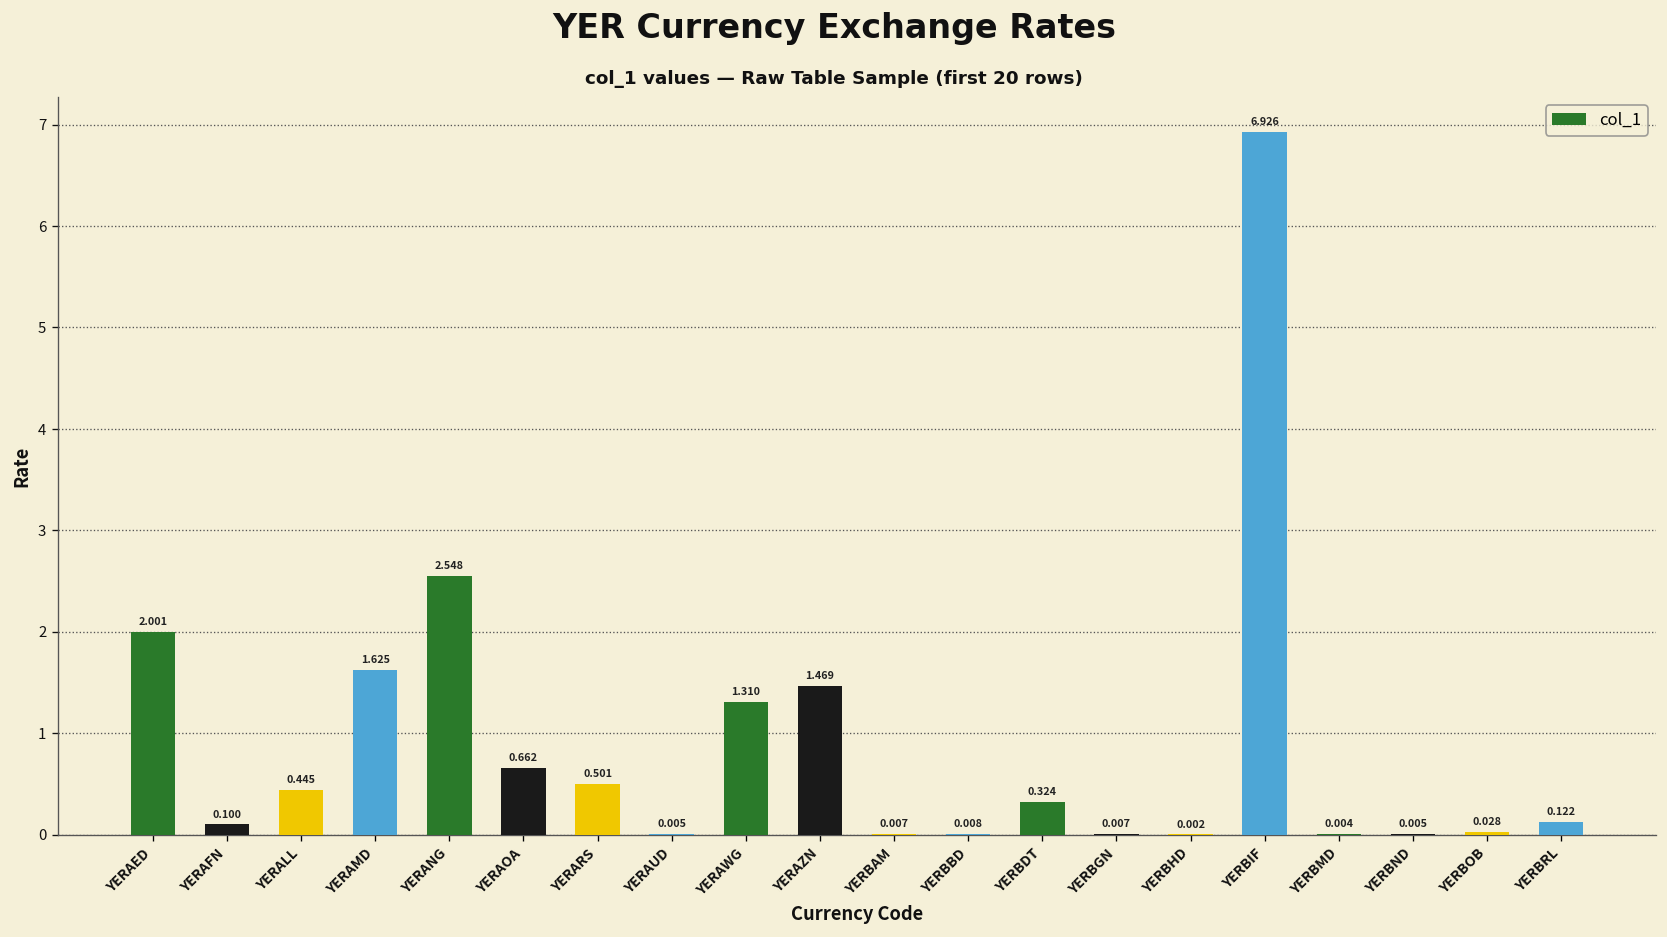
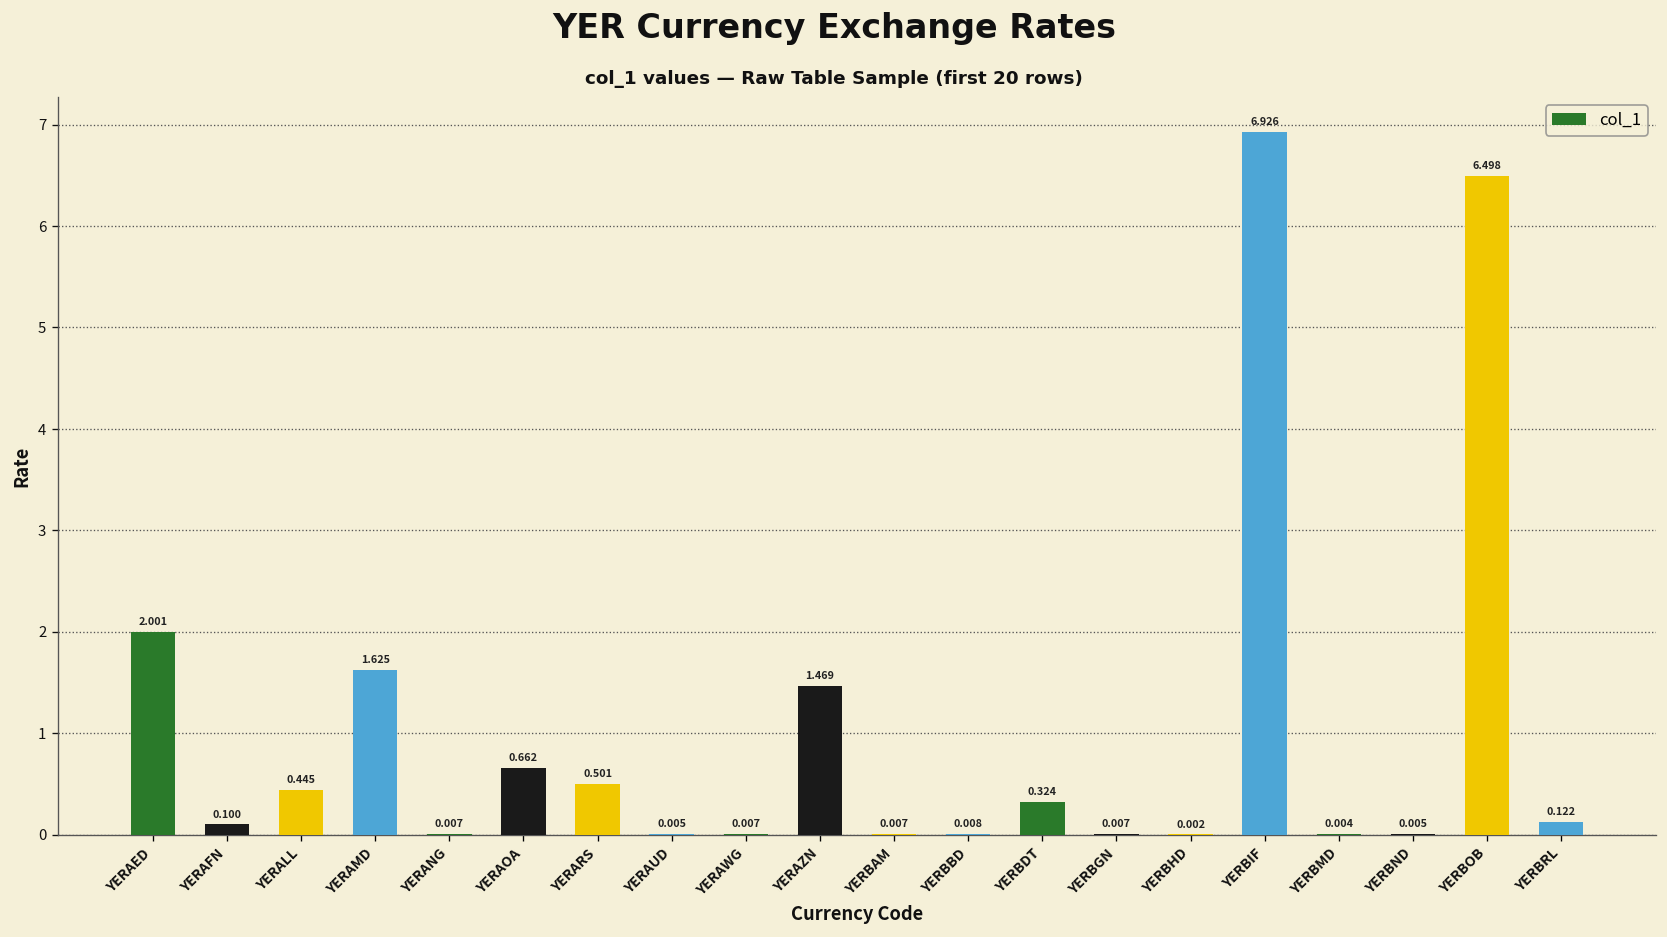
  {
    "YERAED": 2.001,
    "YERAFN": 0.100,
    "YERALL": 0.445,
    "YERAMD": 1.625,
-   "YERANG": 2.548,
+   "YERANG": 0.007,
    "YERAOA": 0.662,
    "YERARS": 0.501,
    "YERAUD": 0.005,
-   "YERAWG": 1.310,
+   "YERAWG": 0.007,
    "YERAZN": 1.469,
    "YERBAM": 0.007,
    "YERBBD": 0.008,
    "YERBDT": 0.324,
    "YERBGN": 0.007,
    "YERBHD": 0.002,
    "YERBIF": 6.926,
    "YERBMD": 0.004,
    "YERBND": 0.005,
-   "YERBOB": 0.028,
+   "YERBOB": 6.498,
    "YERBRL": 0.122
  }
